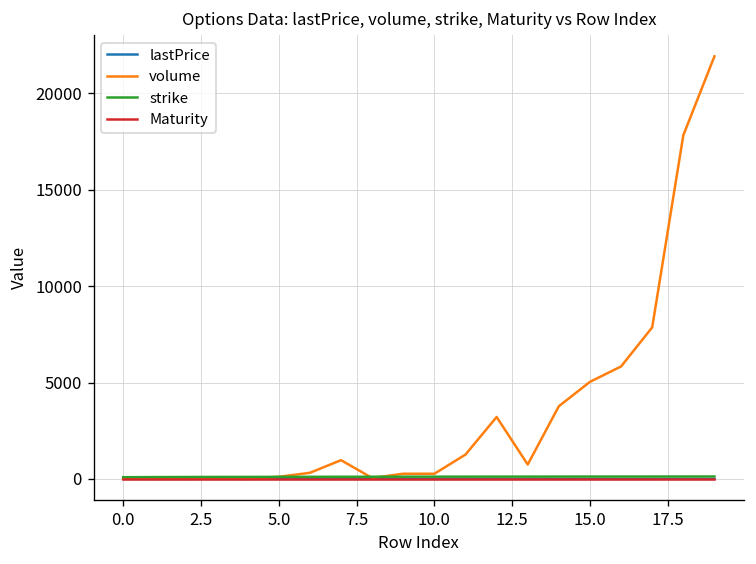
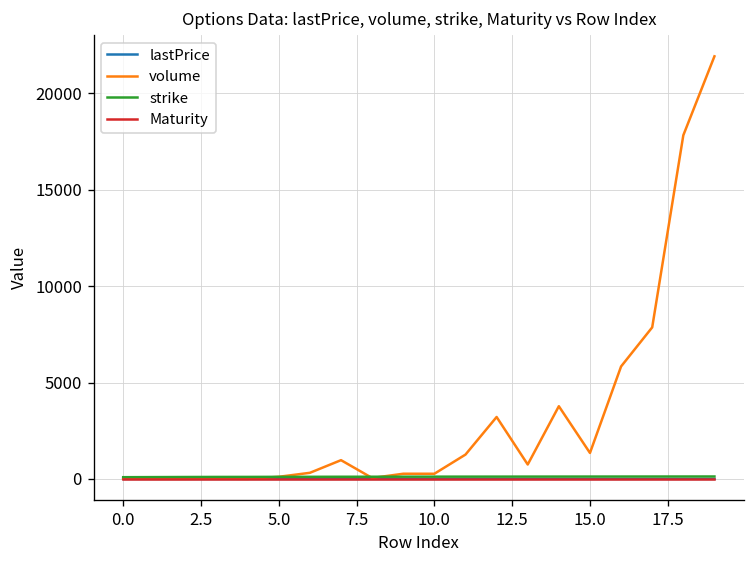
  {
    "volume": {
-     "15.0": 5000
+     "15.0": 1300
    }
  }
